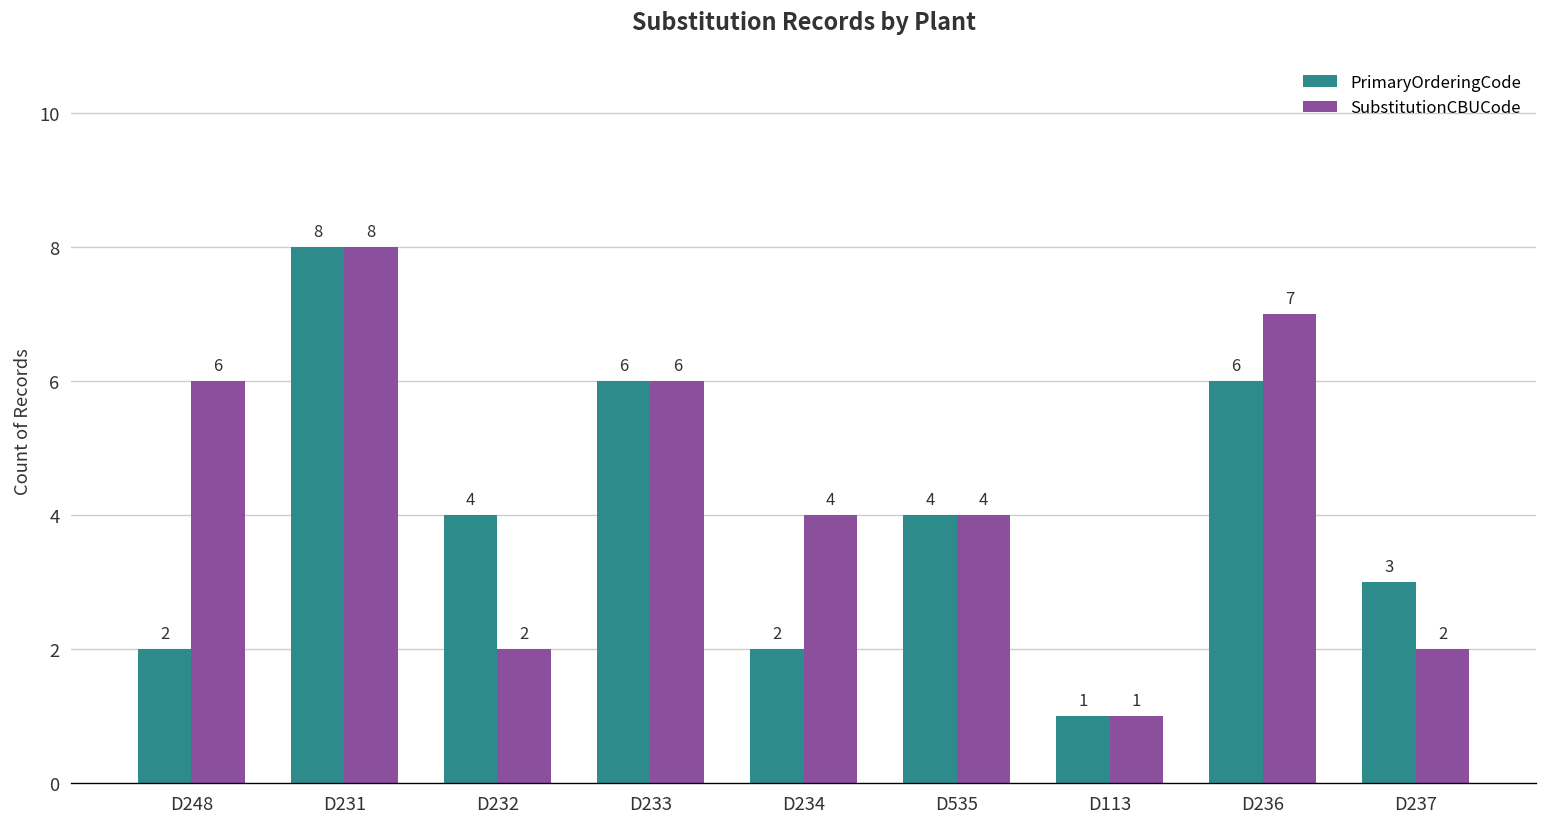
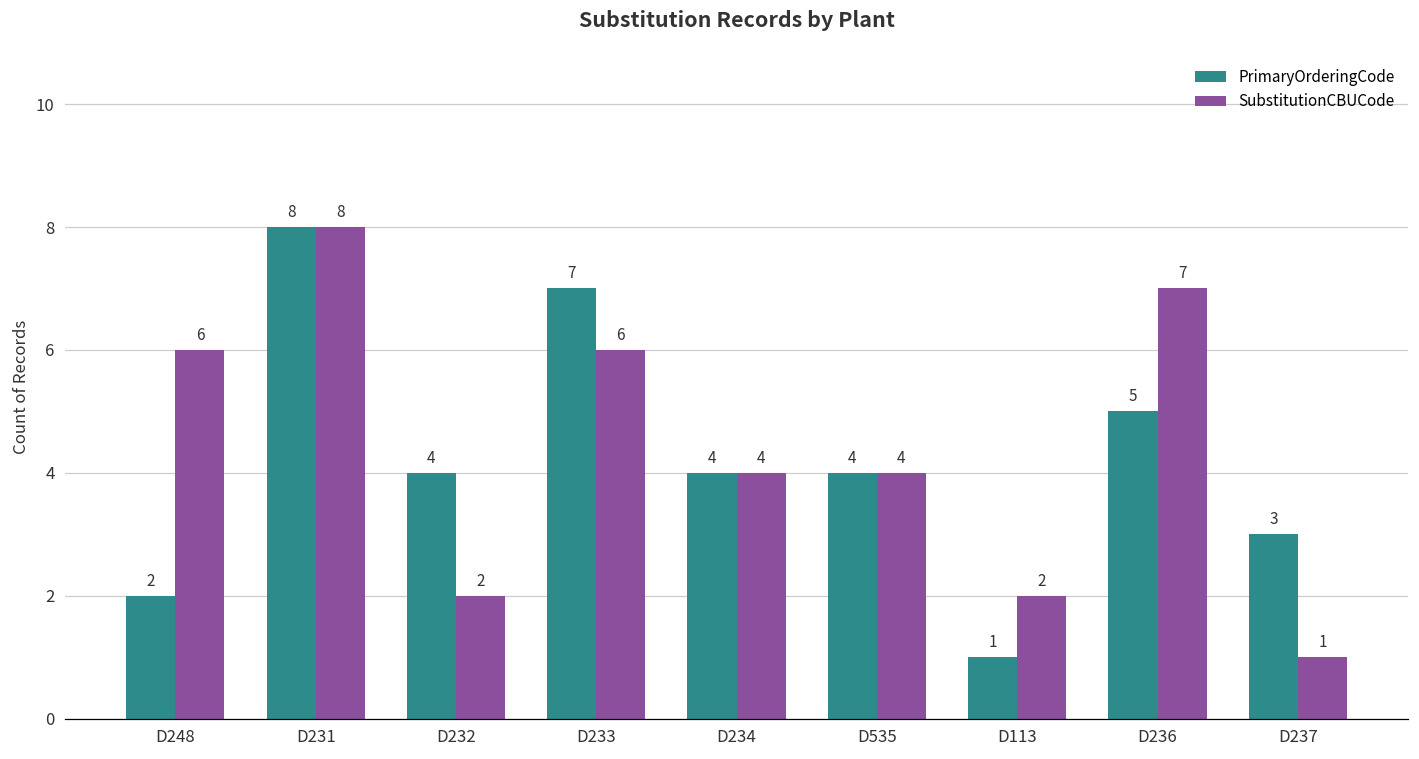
  {
    "PrimaryOrderingCode": {
      "D248": 2,
      "D231": 8,
      "D232": 4,
-     "D233": 6,
-     "D234": 2,
+     "D233": 7,
+     "D234": 4,
      "D535": 4,
      "D113": 1,
-     "D236": 6,
+     "D236": 5,
      "D237": 3
    },
    "SubstitutionCBUCode": {
      "D248": 6,
      "D231": 8,
      "D232": 2,
      "D233": 6,
      "D234": 4,
      "D535": 4,
-     "D113": 1,
+     "D113": 2,
      "D236": 7,
-     "D237": 2
+     "D237": 1
    }
  }
